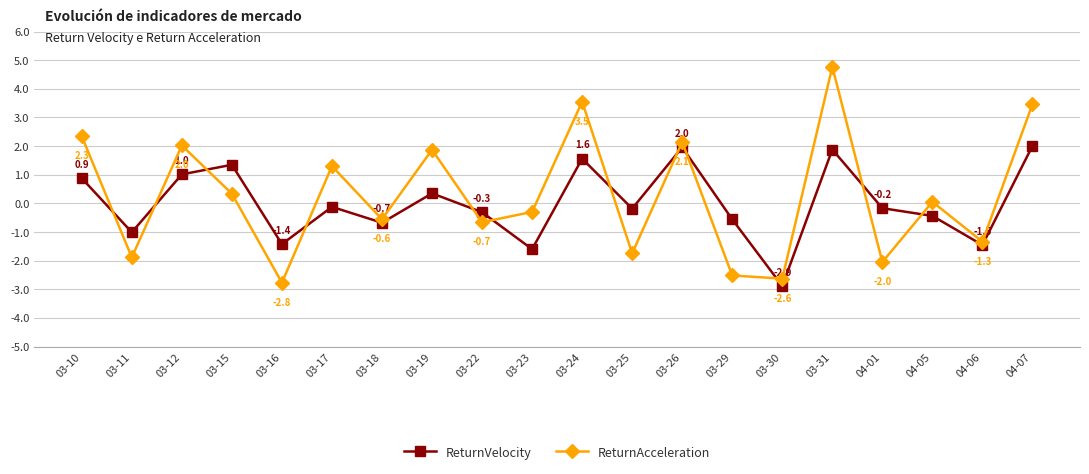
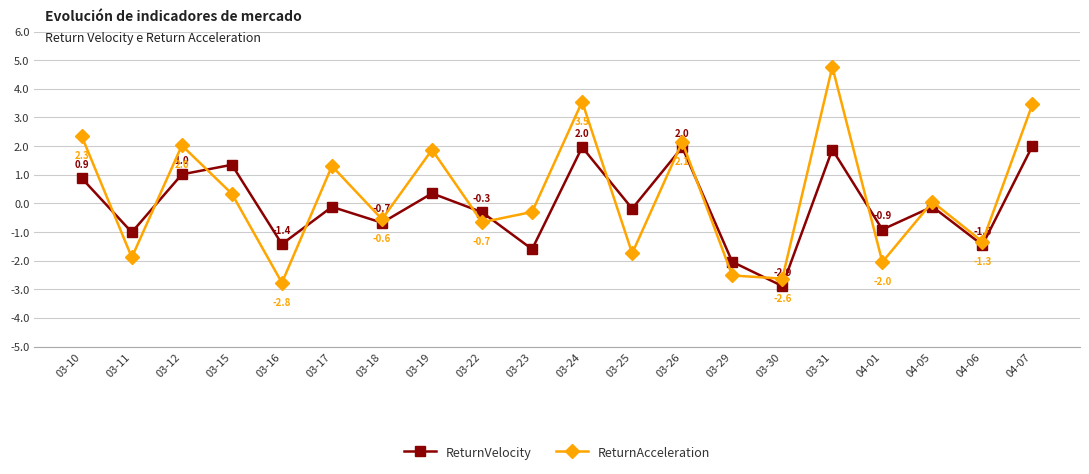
  {
    "ReturnVelocity": {
      "03-10": 0.9,
      "03-16": -1.4,
      "03-18": -0.7,
      "03-22": -0.3,
-     "03-24": 1.6,
+     "03-24": 2.0,
      "03-26": 2.0,
-     "03-29": -0.6,
-     "04-01": -0.2,
-     "04-05": -0.4,
+     "03-29": -2.0,
+     "04-01": -0.9,
+     "04-05": -0.1,
      "04-06": -1.5
    },
    "ReturnAcceleration": {
      "03-10": 2.3,
      "03-16": -2.8,
      "03-18": -0.6,
      "03-22": -0.7,
      "03-24": 3.5,
      "03-26": 2.1,
      "03-30": -2.6,
      "04-01": -2.0,
      "04-06": -1.3
    }
  }
